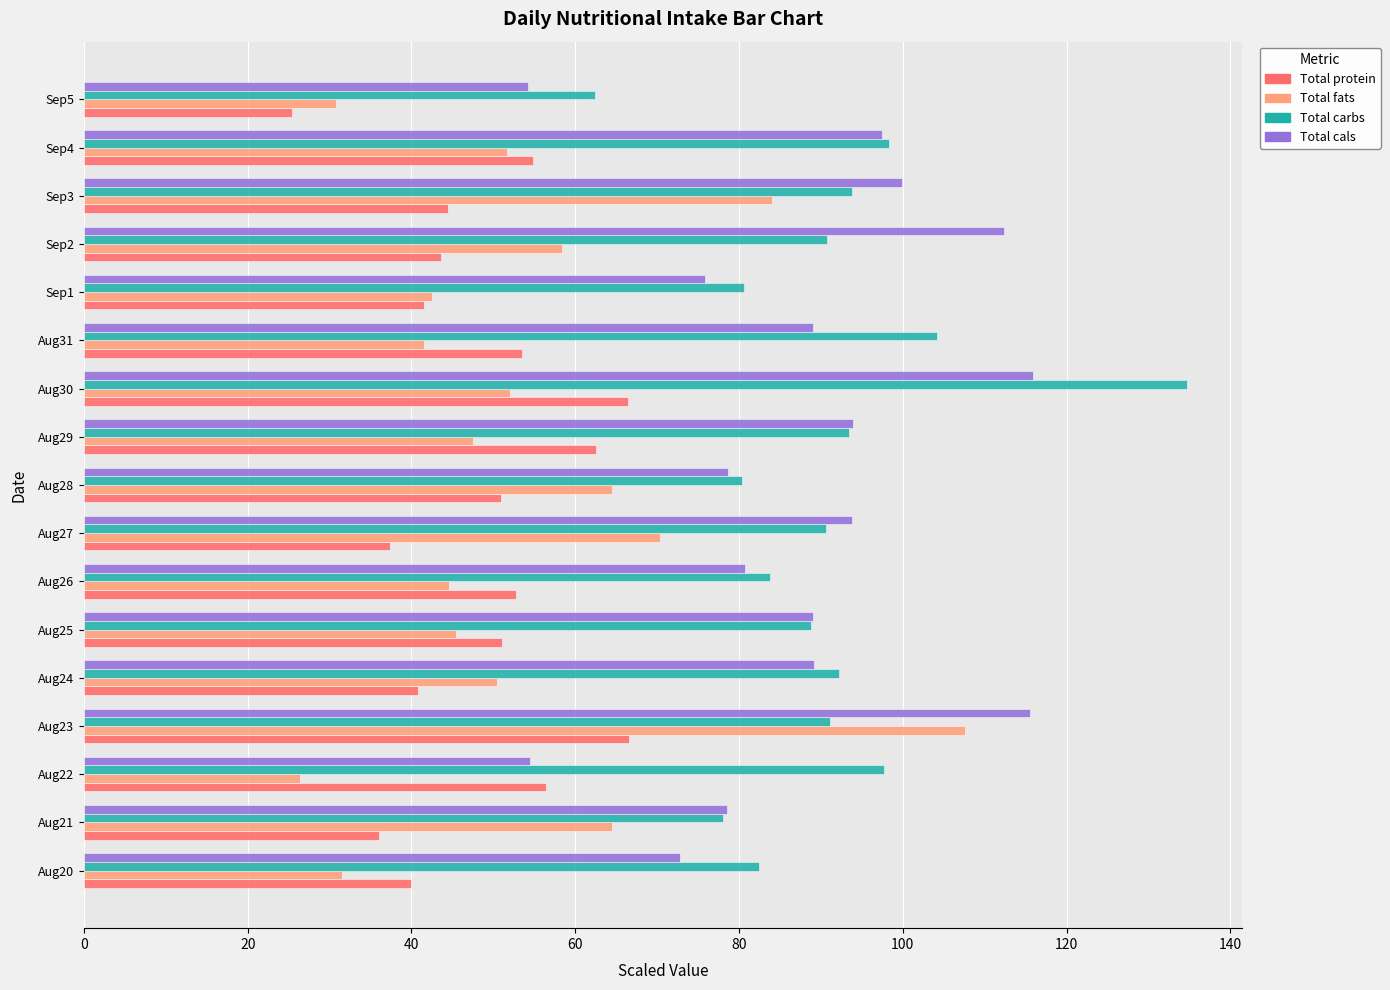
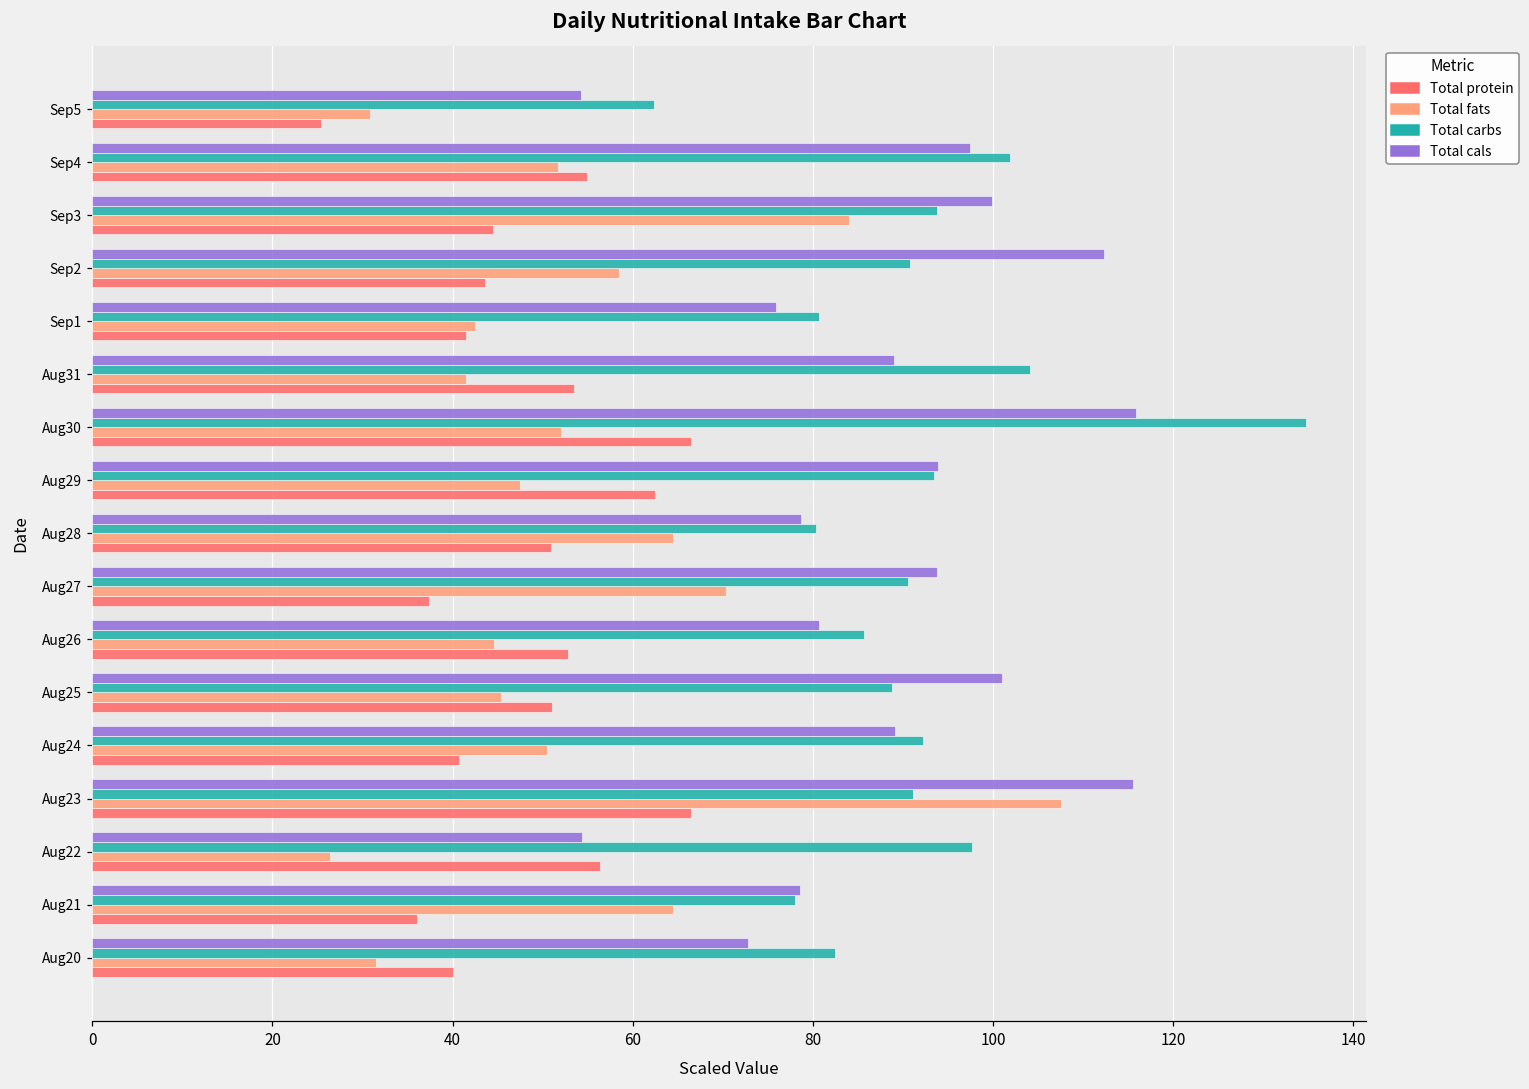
  {
    "Total carbs": {
      "Sep5": 62,
-     "Sep4": 98,
+     "Sep4": 102,
      "Sep3": 94,
      "Sep2": 91,
      "Sep1": 81,
      "Aug31": 104,
      "Aug30": 135,
      "Aug29": 93,
      "Aug28": 80,
      "Aug27": 91,
-     "Aug26": 84,
+     "Aug26": 86,
      "Aug25": 89,
      "Aug24": 92,
      "Aug23": 91,
      "Aug22": 98,
      "Aug21": 78,
      "Aug20": 83
    },
    "Total cals": {
      "Sep5": 54,
      "Sep4": 97,
      "Sep3": 100,
      "Sep2": 112,
      "Sep1": 76,
      "Aug31": 89,
      "Aug30": 116,
      "Aug29": 94,
      "Aug28": 79,
      "Aug27": 94,
      "Aug26": 81,
-     "Aug25": 89,
+     "Aug25": 101,
      "Aug24": 89,
      "Aug23": 116,
      "Aug22": 54,
      "Aug21": 79,
      "Aug20": 73
    }
  }
